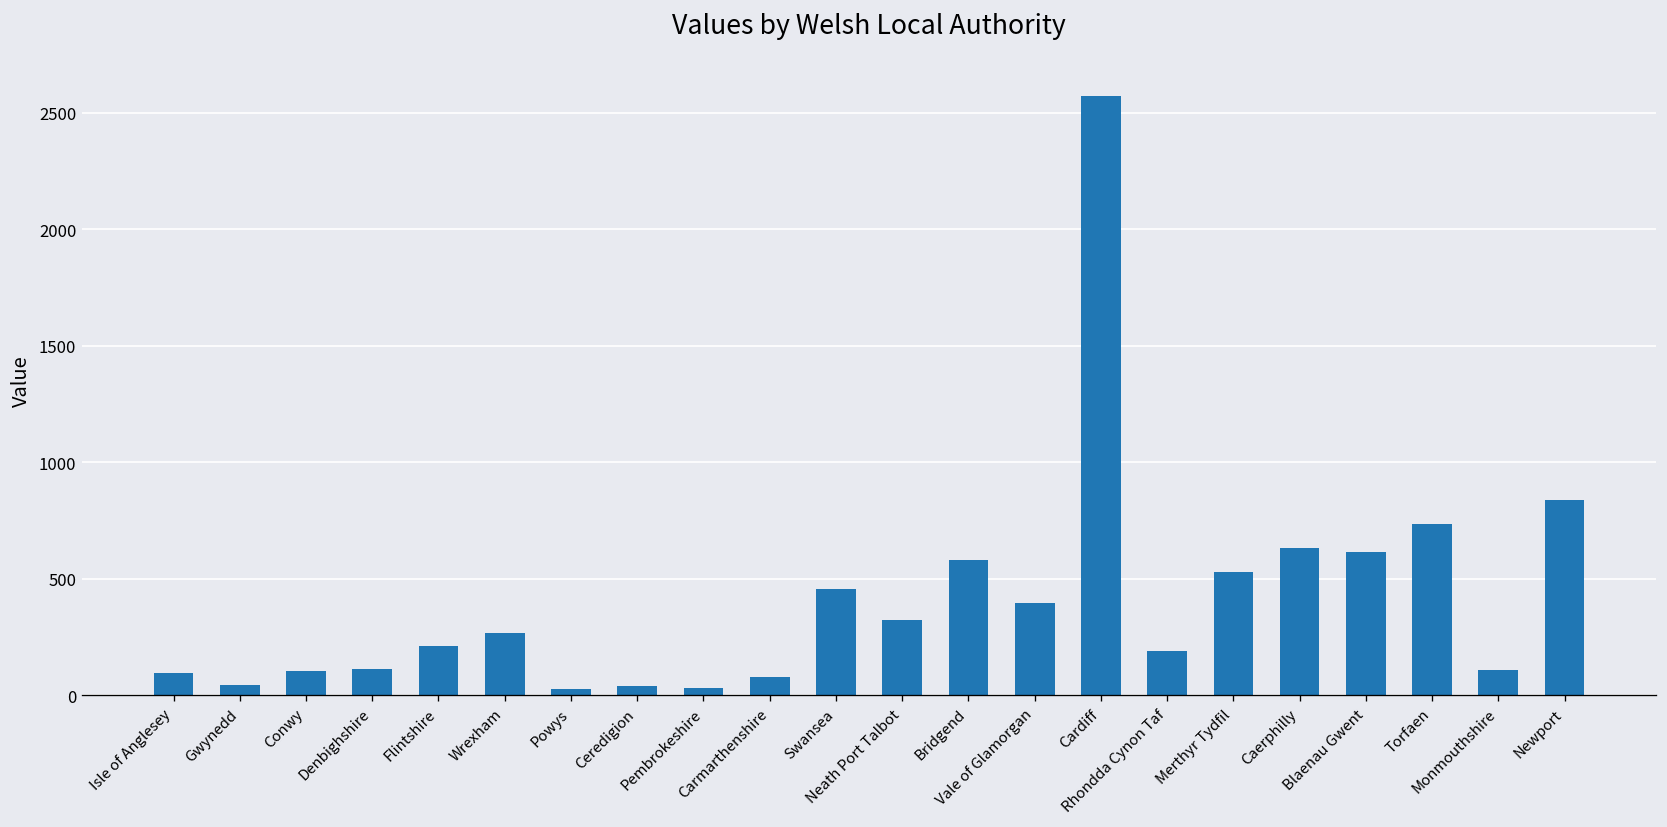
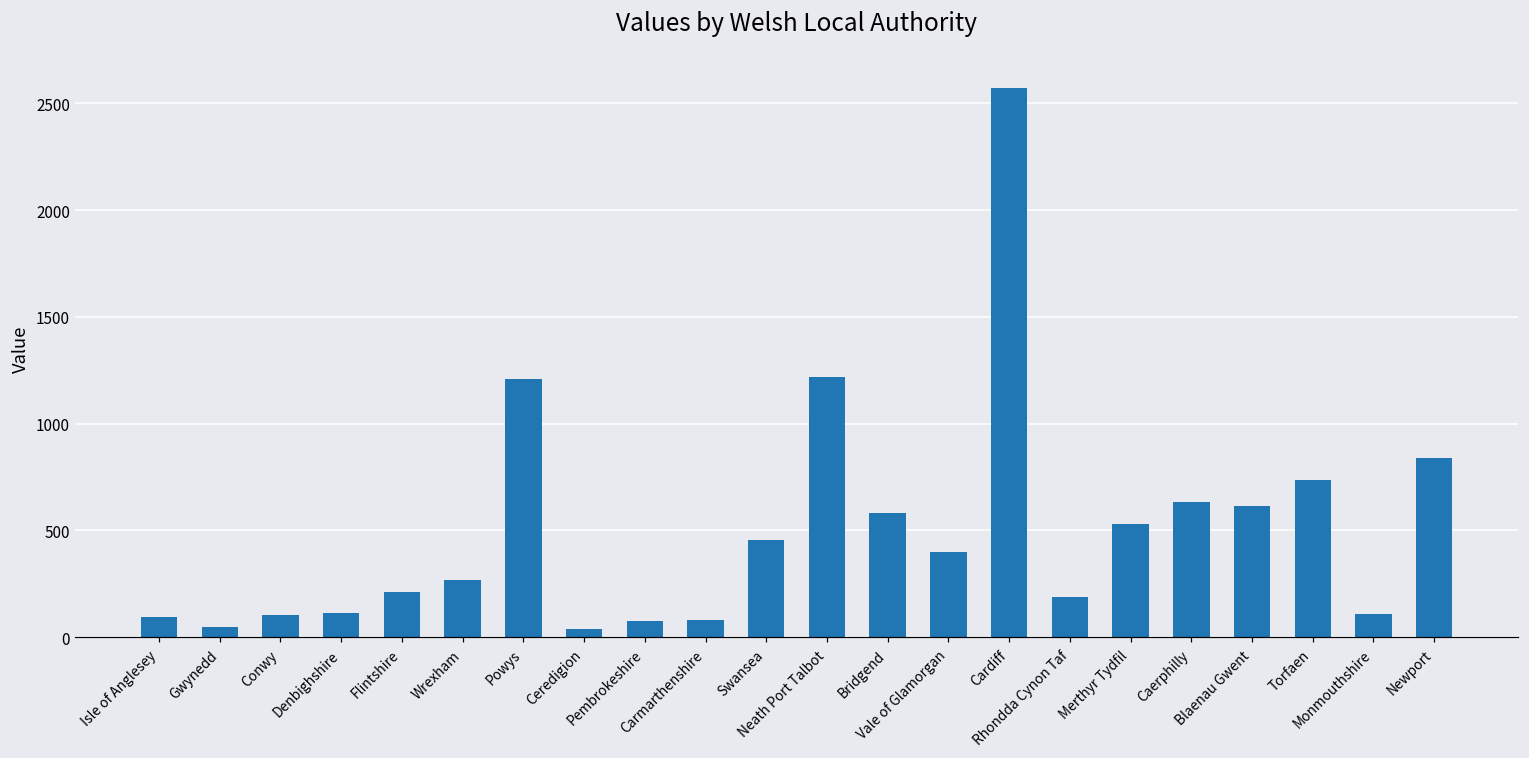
  {
    "Isle of Anglesey": 100,
    "Gwynedd": 50,
    "Conwy": 100,
    "Denbighshire": 110,
    "Flintshire": 210,
    "Wrexham": 270,
-   "Powys": 30,
+   "Powys": 1210,
    "Ceredigion": 40,
-   "Pembrokeshire": 30,
+   "Pembrokeshire": 80,
    "Carmarthenshire": 80,
    "Swansea": 450,
-   "Neath Port Talbot": 320,
+   "Neath Port Talbot": 1220,
    "Bridgend": 580,
    "Vale of Glamorgan": 400,
    "Cardiff": 2570,
    "Rhondda Cynon Taf": 190,
    "Merthyr Tydfil": 530,
    "Caerphilly": 630,
    "Blaenau Gwent": 620,
    "Torfaen": 730,
    "Monmouthshire": 110,
    "Newport": 840
  }
